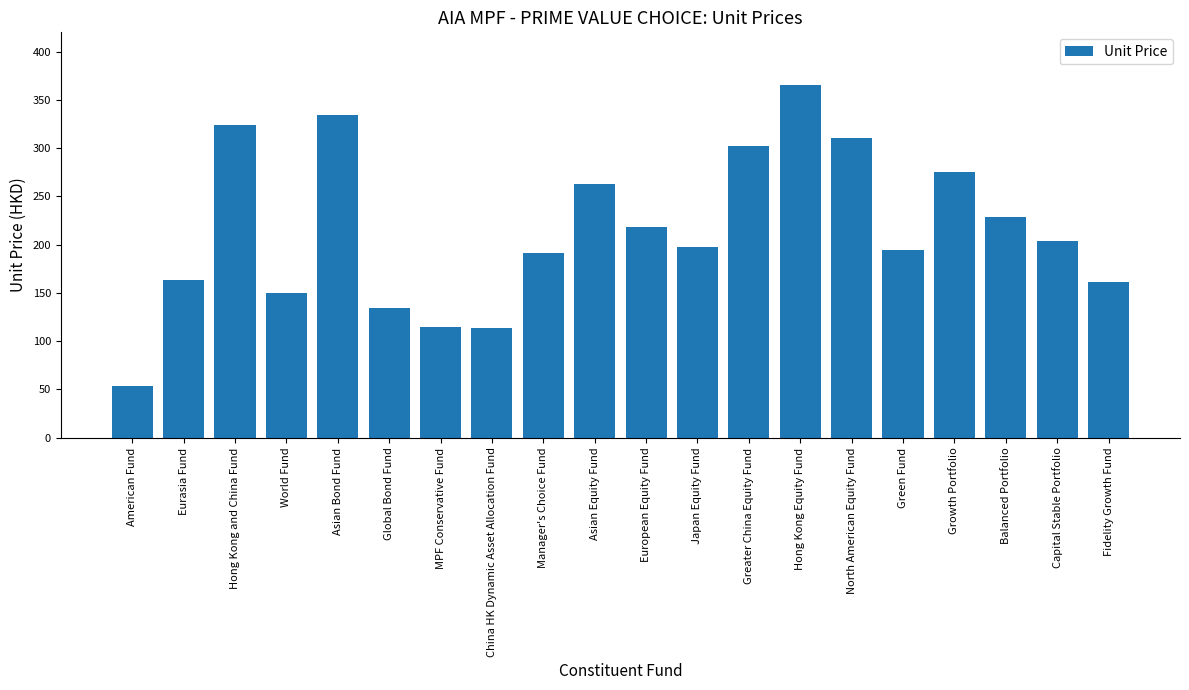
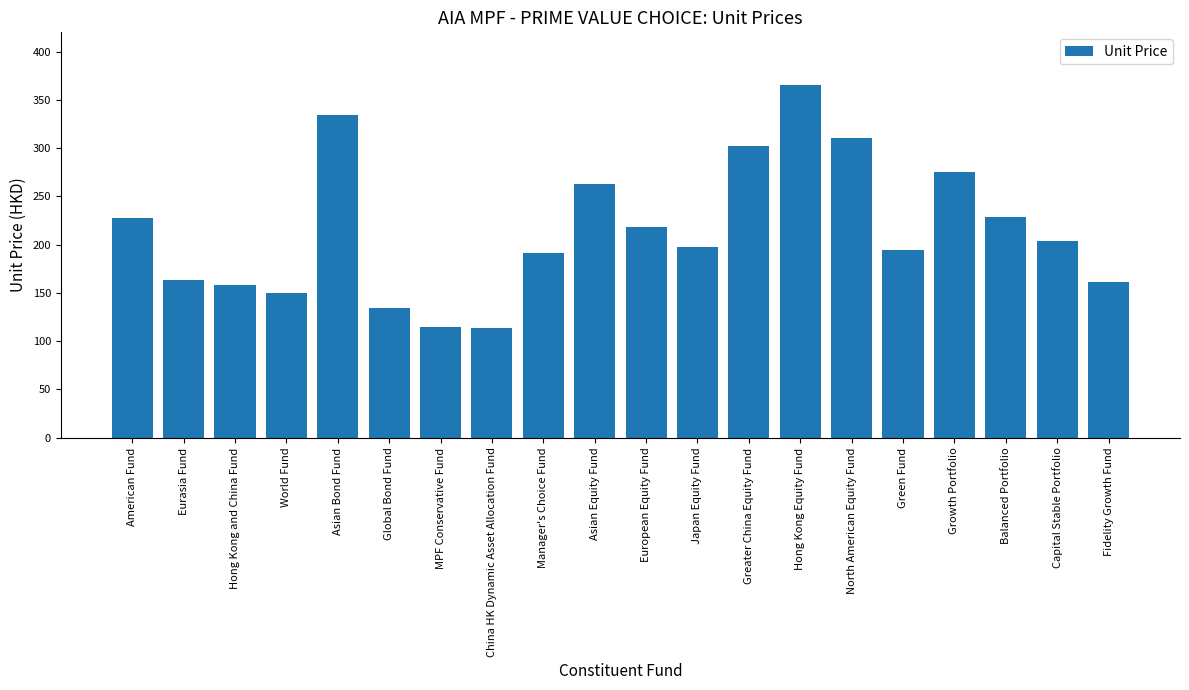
  {
-   "American Fund": 50,
+   "American Fund": 230,
    "Eurasia Fund": 160,
-   "Hong Kong and China Fund": 320,
+   "Hong Kong and China Fund": 160,
    "World Fund": 150,
    "Asian Bond Fund": 330,
    "Global Bond Fund": 130,
    "MPF Conservative Fund": 110,
    "China HK Dynamic Asset Allocation Fund": 110,
    "Manager's Choice Fund": 190,
    "Asian Equity Fund": 260,
    "European Equity Fund": 220,
    "Japan Equity Fund": 200,
    "Greater China Equity Fund": 300,
    "Hong Kong Equity Fund": 370,
    "North American Equity Fund": 310,
    "Green Fund": 190,
    "Growth Portfolio": 270,
    "Balanced Portfolio": 230,
    "Capital Stable Portfolio": 200,
    "Fidelity Growth Fund": 160
  }
